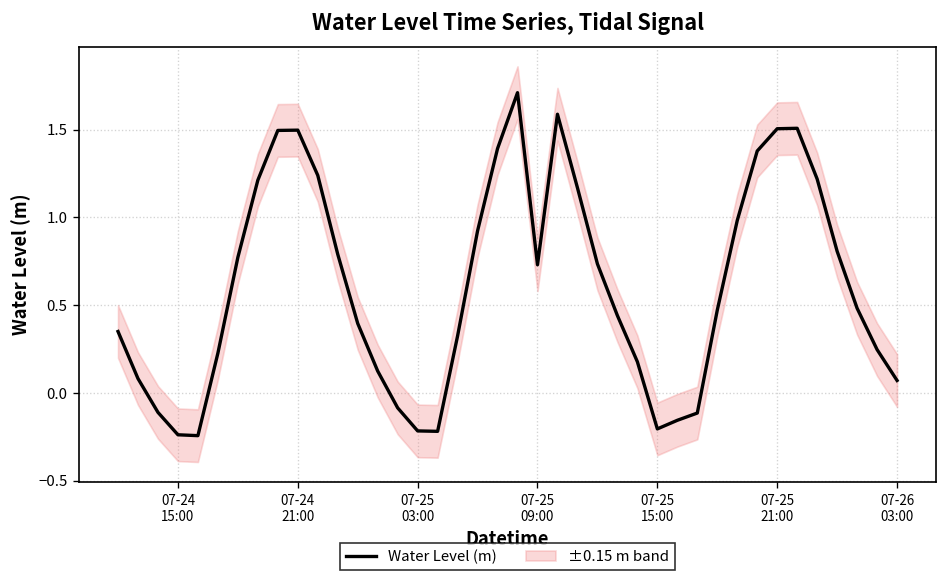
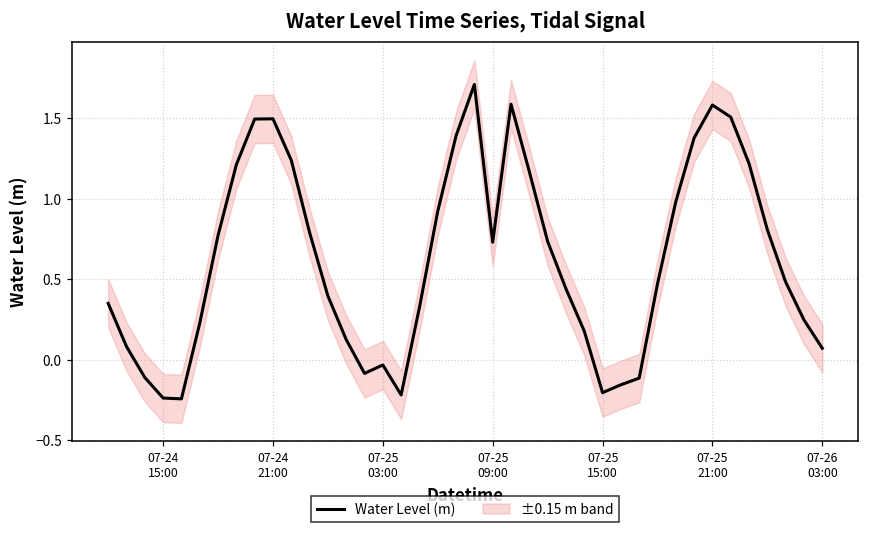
  {
    "Water Level (m)": {
      "07-24 15:00": -0.24,
      "07-24 21:00": 1.50,
-     "07-25 03:00": -0.22,
+     "07-25 03:00": -0.03,
      "07-25 09:00": 0.73,
      "07-25 15:00": -0.20,
-     "07-25 21:00": 1.51,
+     "07-25 21:00": 1.58,
      "07-26 03:00": 0.07
    }
  }
